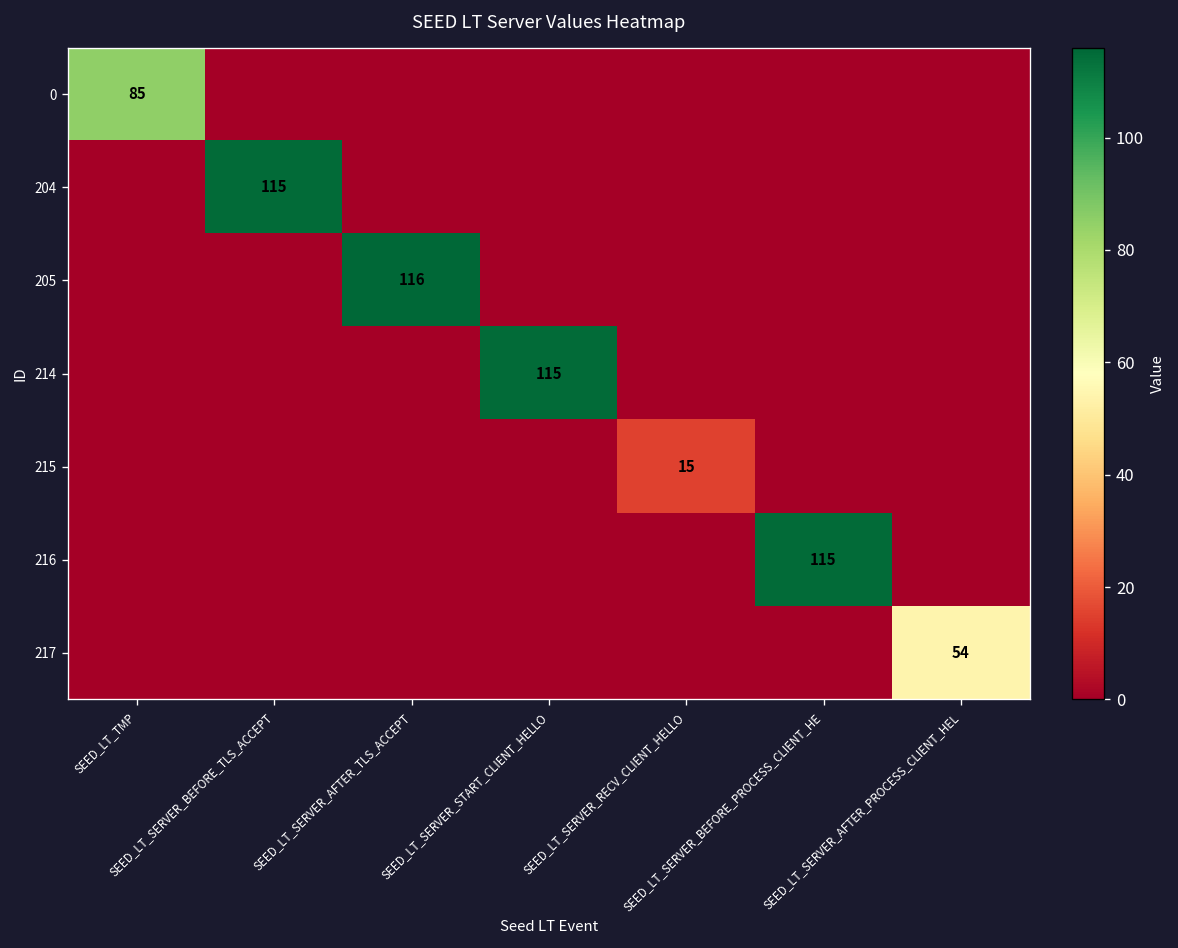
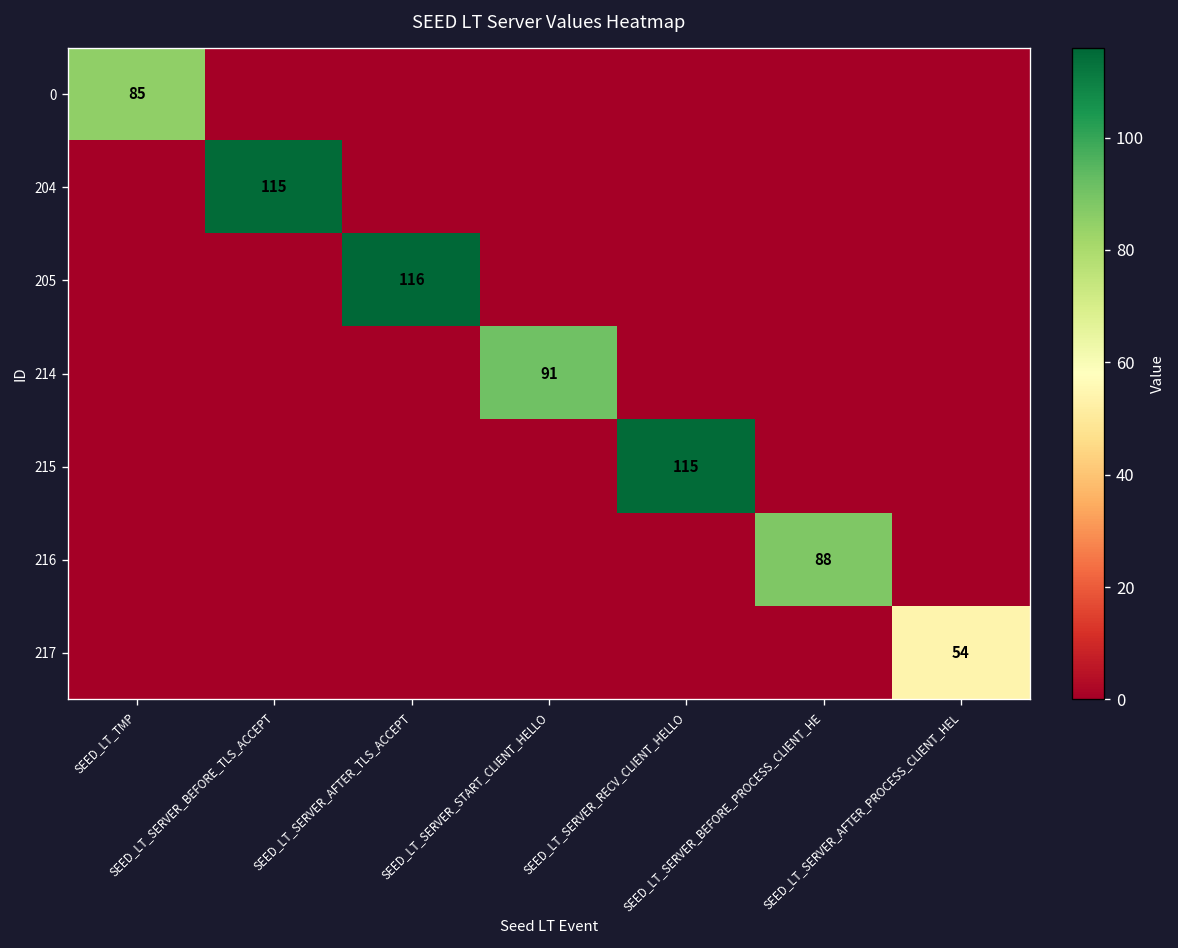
  {
    "0": {
      "SEED_LT_TMP": 85
    },
    "204": {
      "SEED_LT_SERVER_BEFORE_TLS_ACCEPT": 115
    },
    "205": {
      "SEED_LT_SERVER_AFTER_TLS_ACCEPT": 116
    },
    "214": {
-     "SEED_LT_SERVER_START_CLIENT_HELLO": 115
+     "SEED_LT_SERVER_START_CLIENT_HELLO": 91
    },
    "215": {
-     "SEED_LT_SERVER_RECV_CLIENT_HELLO": 15
+     "SEED_LT_SERVER_RECV_CLIENT_HELLO": 115
    },
    "216": {
-     "SEED_LT_SERVER_BEFORE_PROCESS_CLIENT_HE": 115
+     "SEED_LT_SERVER_BEFORE_PROCESS_CLIENT_HE": 88
    },
    "217": {
      "SEED_LT_SERVER_AFTER_PROCESS_CLIENT_HEL": 54
    }
  }
